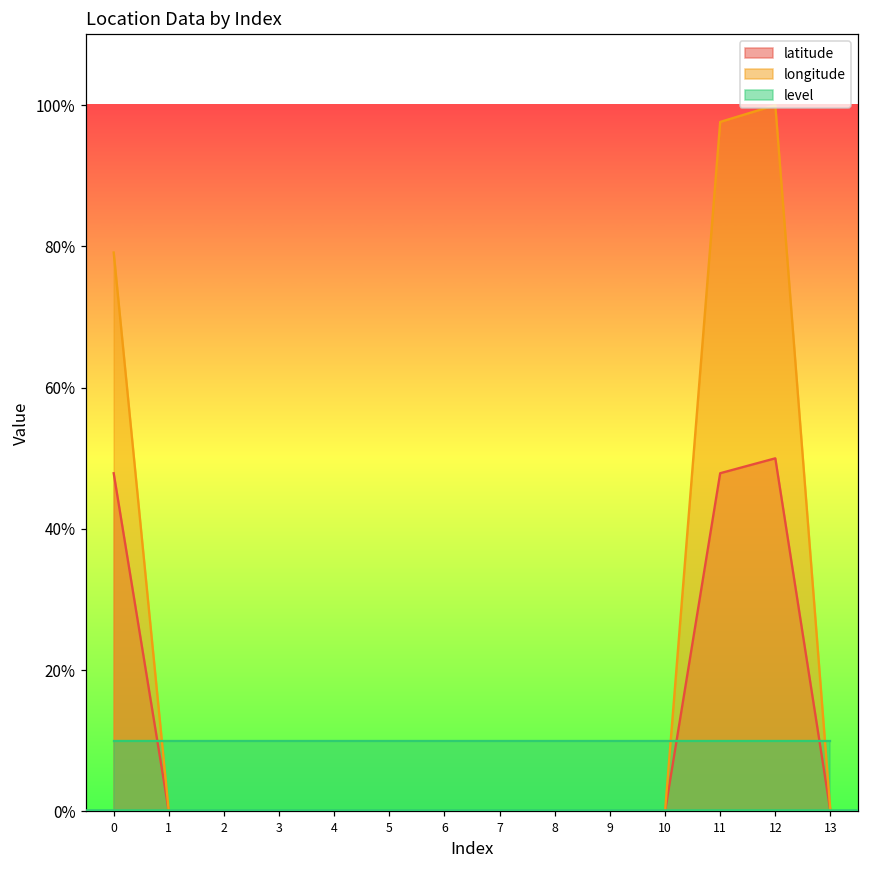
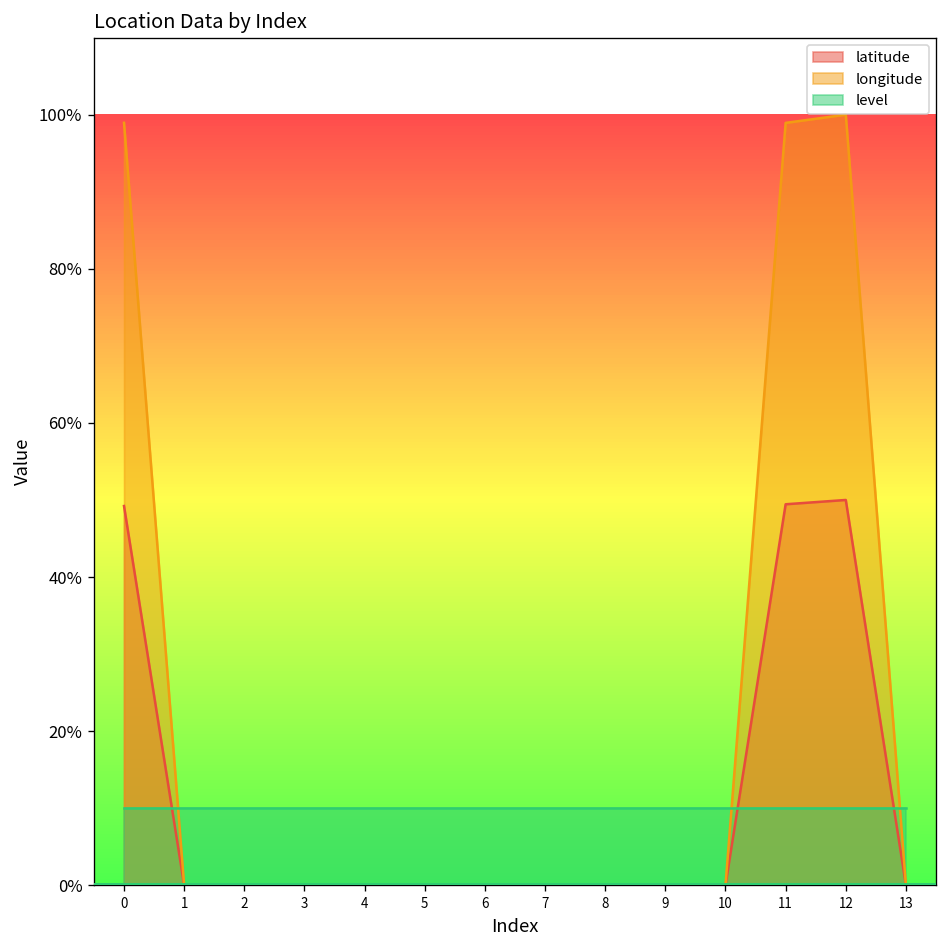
  {
    "latitude": {
-     "0": "48%",
-     "11": "48%",
+     "0": "49%",
+     "11": "49%",
      "12": "50%"
    },
    "longitude": {
-     "0": "79%",
-     "11": "98%"
+     "0": "99%",
+     "11": "99%"
    },
    "level": {
      "0": "10%",
      "1": "10%",
      "2": "10%",
      "3": "10%",
      "4": "10%",
      "5": "10%",
      "6": "10%",
      "7": "10%",
      "8": "10%",
      "9": "10%",
      "10": "10%",
      "11": "10%",
      "12": "10%",
      "13": "10%"
    }
  }
